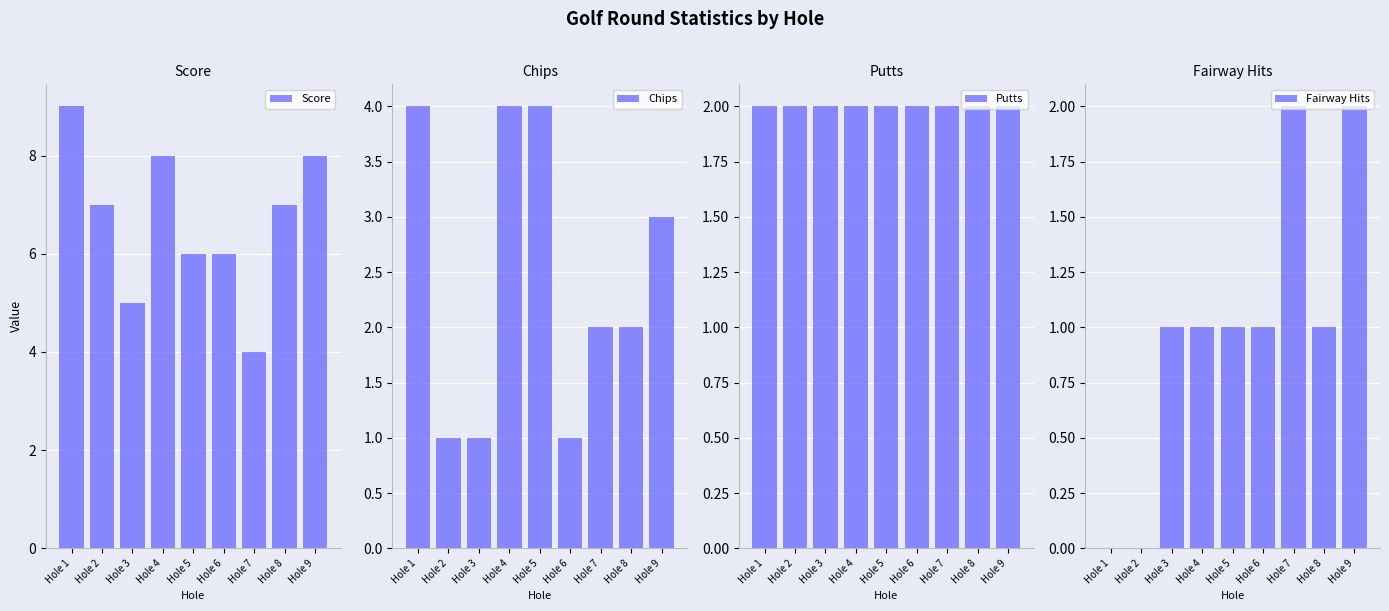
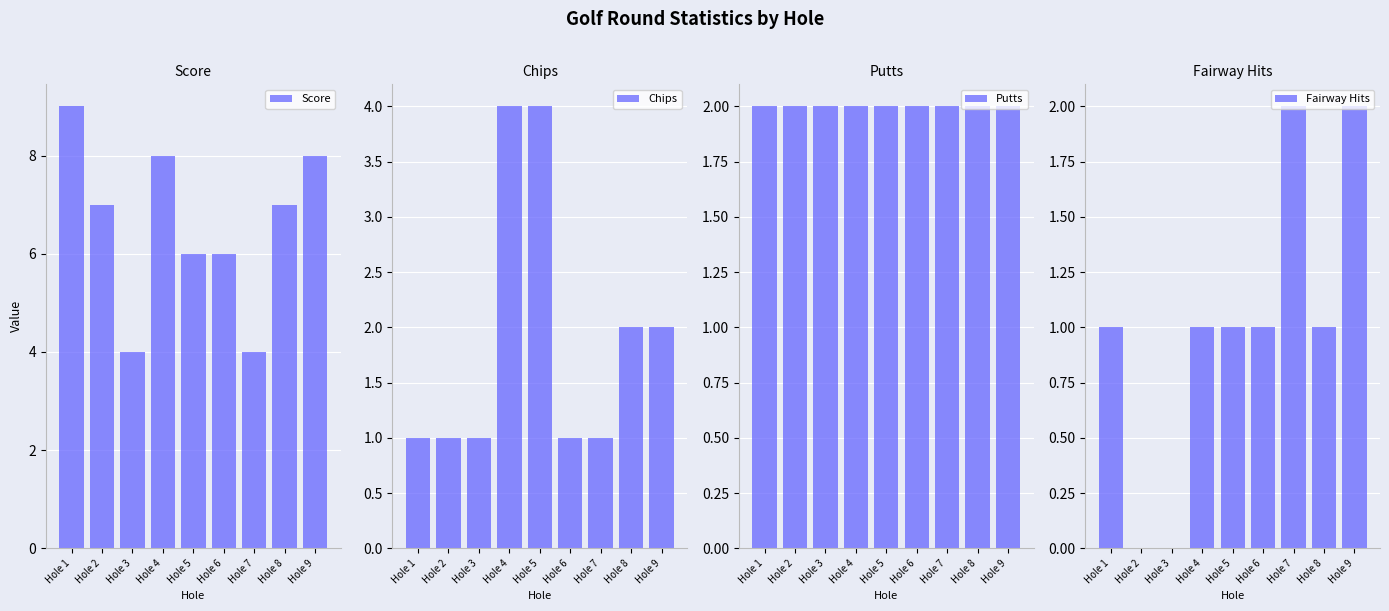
  {
    "Score": {
      "Hole 1": 9,
      "Hole 2": 7,
-     "Hole 3": 5,
+     "Hole 3": 4,
      "Hole 4": 8,
      "Hole 5": 6,
      "Hole 6": 6,
      "Hole 7": 4,
      "Hole 8": 7,
      "Hole 9": 8
    },
    "Chips": {
-     "Hole 1": 4,
+     "Hole 1": 1,
      "Hole 2": 1,
      "Hole 3": 1,
      "Hole 4": 4,
      "Hole 5": 4,
      "Hole 6": 1,
-     "Hole 7": 2,
+     "Hole 7": 1,
      "Hole 8": 2,
-     "Hole 9": 3
+     "Hole 9": 2
    },
    "Putts": {
      "Hole 1": 2.00,
      "Hole 2": 2.00,
      "Hole 3": 2.00,
      "Hole 4": 2.00,
      "Hole 5": 2.00,
      "Hole 6": 2.00,
      "Hole 7": 2.00
    },
    "Fairway Hits": {
-     "Hole 1": 0,
+     "Hole 1": 1,
      "Hole 2": 0,
-     "Hole 3": 1,
+     "Hole 3": 0,
      "Hole 4": 1,
      "Hole 5": 1,
      "Hole 6": 1,
      "Hole 8": 1
    }
  }
